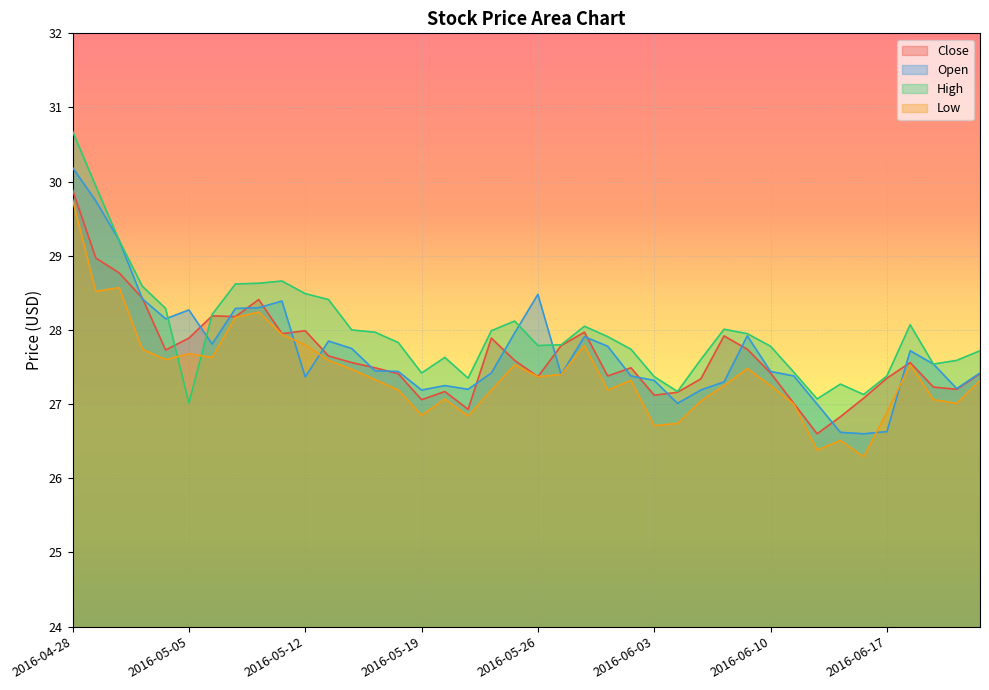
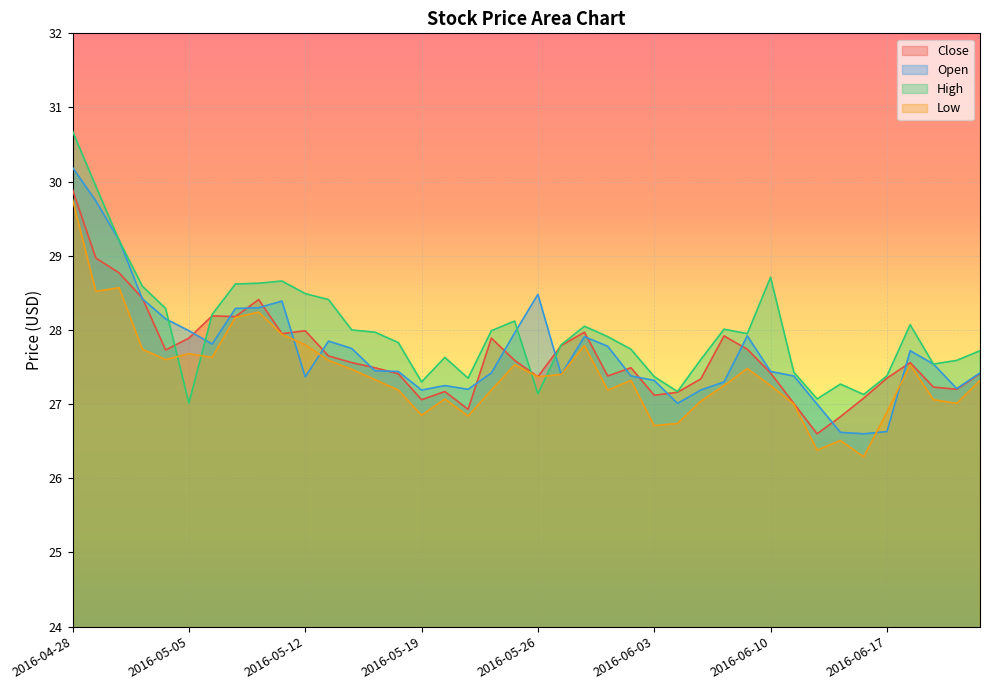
  {
    "Open": {
      "2016-04-28": 30.2,
-     "2016-05-05": 28.3,
+     "2016-05-05": 28.0,
      "2016-05-12": 27.4,
      "2016-05-19": 27.2,
      "2016-05-26": 28.5,
      "2016-06-03": 27.3,
      "2016-06-17": 26.6
    },
    "High": {
      "2016-04-28": 30.7,
      "2016-05-05": 27.0,
      "2016-05-12": 28.5,
-     "2016-05-19": 27.4,
-     "2016-05-26": 27.8,
+     "2016-05-19": 27.3,
+     "2016-05-26": 27.1,
      "2016-06-03": 27.4,
-     "2016-06-10": 27.8
+     "2016-06-10": 28.7
    }
  }
